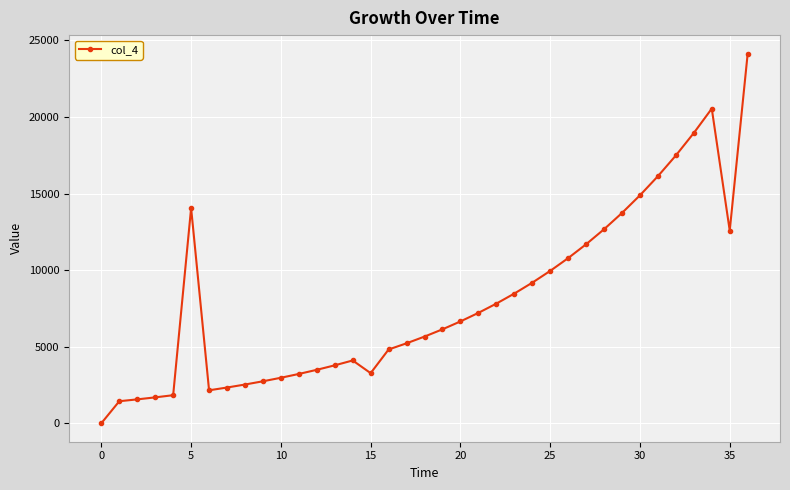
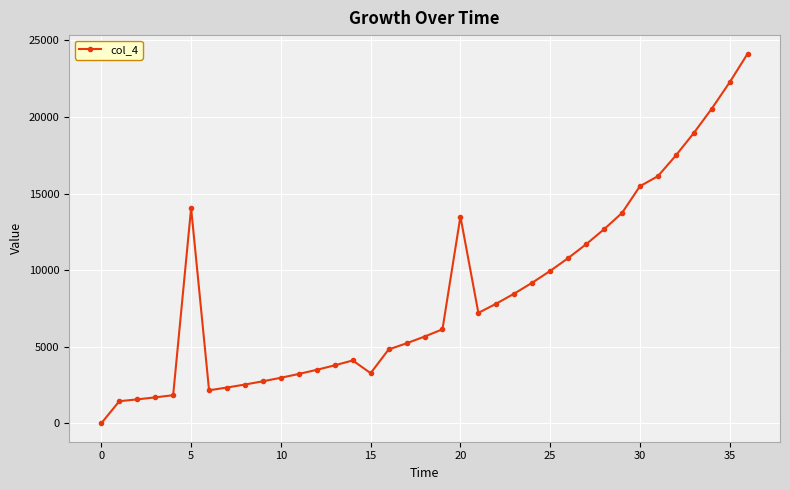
  {
    "0": 0,
    "5": 14100,
    "10": 3000,
    "15": 3300,
-   "20": 6600,
+   "20": 13500,
    "25": 9900,
-   "30": 14900,
-   "35": 12600
+   "30": 15500,
+   "35": 22300
  }
